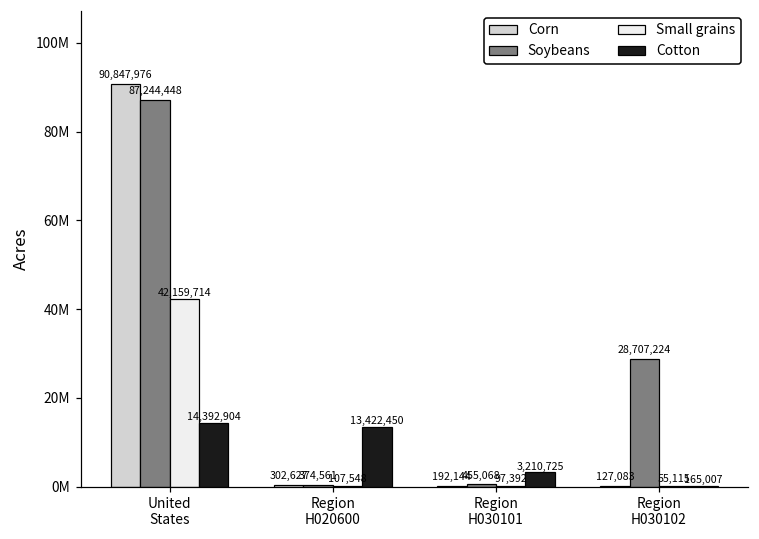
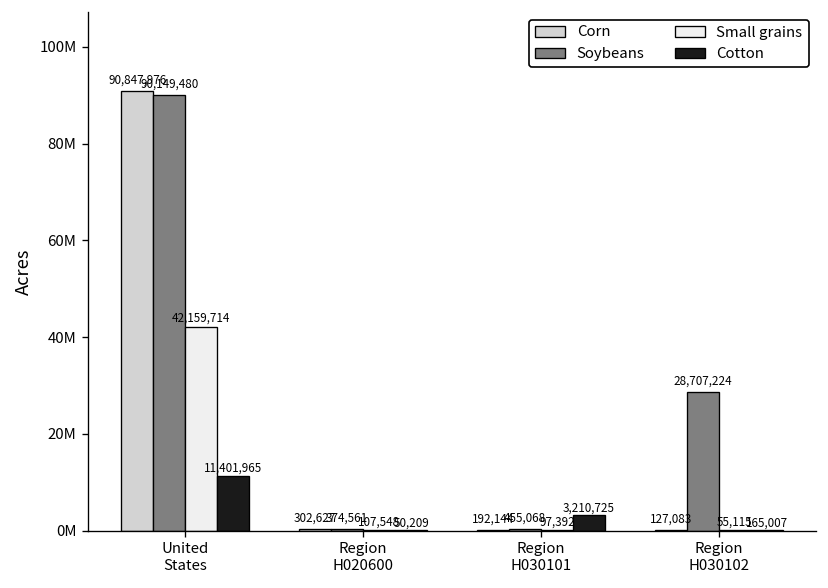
  {
    "Soybeans": {
-     "United States": "87,244,448",
+     "United States": "90,149,480",
      "Region H030102": "28,707,224"
    },
    "Cotton": {
-     "United States": "14,392,904",
-     "Region H020600": "13,422,450",
+     "United States": "11,401,965",
+     "Region H020600": "50,209",
      "Region H030101": "3,210,725"
    }
  }
